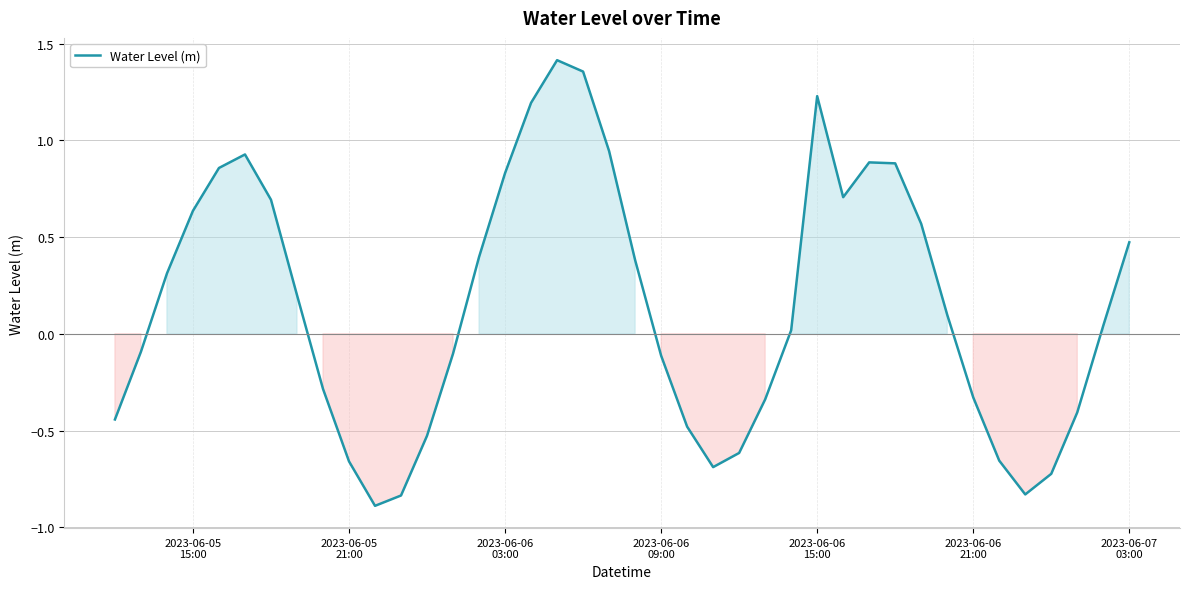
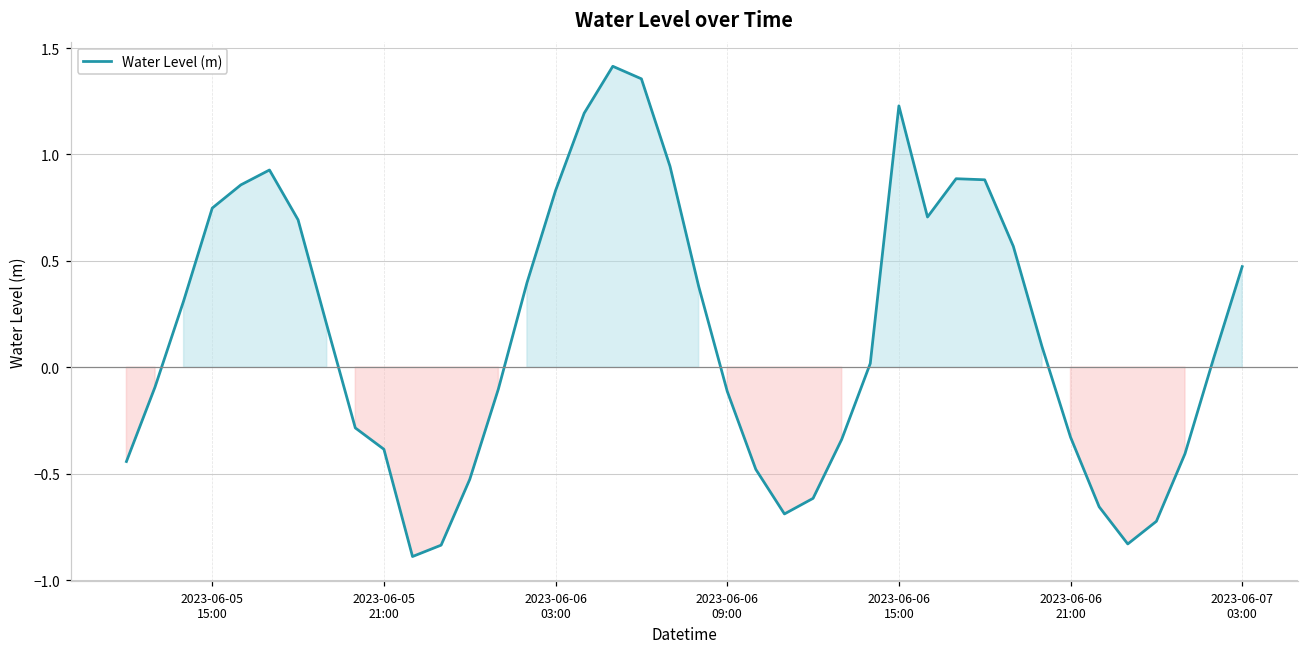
  {
-   "2023-06-05 15:00": 0.64,
-   "2023-06-05 21:00": -0.66,
+   "2023-06-05 15:00": 0.75,
+   "2023-06-05 21:00": -0.39,
    "2023-06-06 03:00": 0.83,
    "2023-06-06 09:00": -0.11,
    "2023-06-06 15:00": 1.23,
    "2023-06-06 21:00": -0.33,
    "2023-06-07 03:00": 0.47
  }
